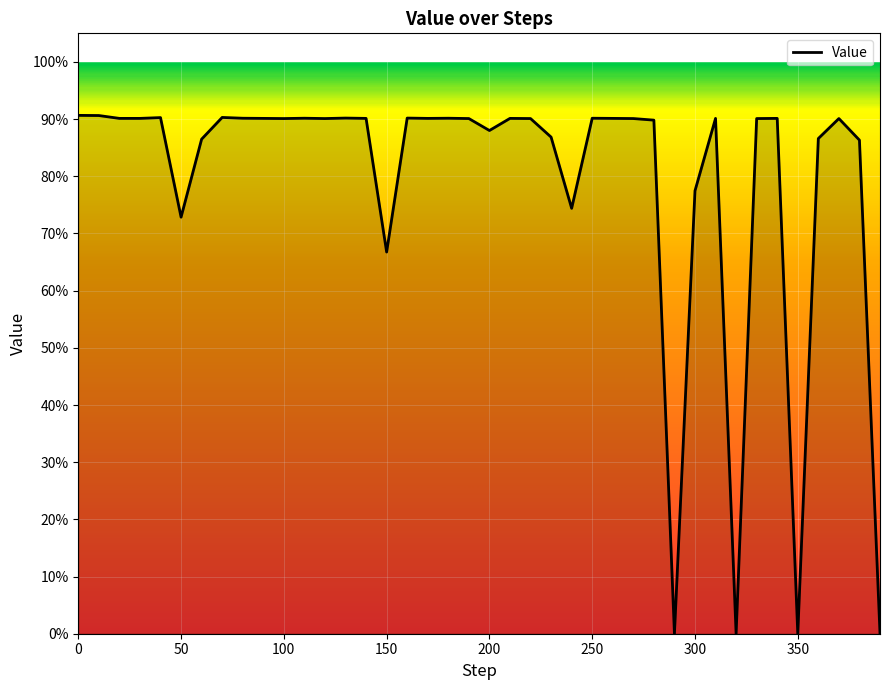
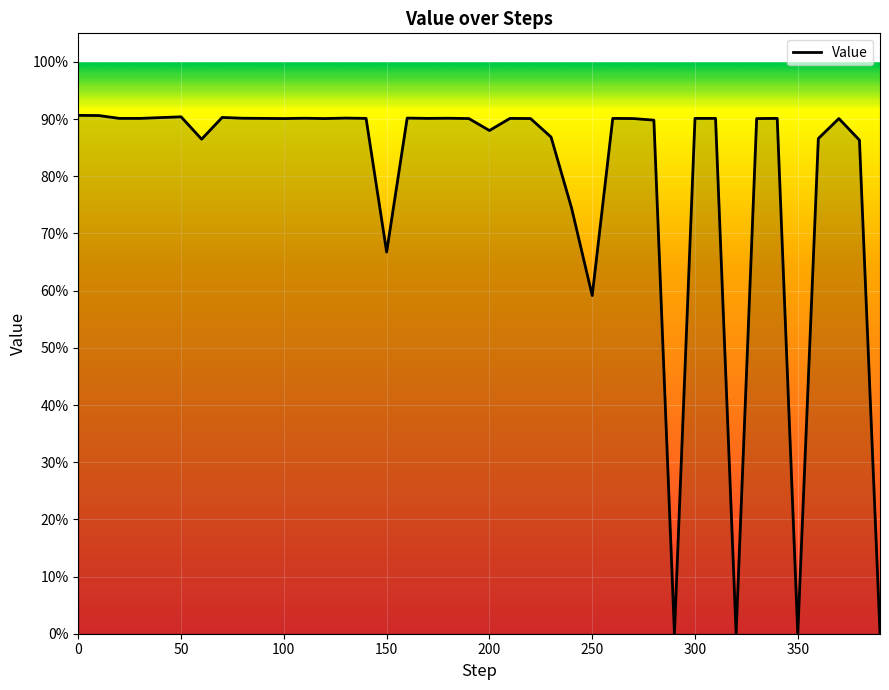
  {
    "0": "91%",
-   "50": "73%",
+   "50": "90%",
    "100": "90%",
    "150": "67%",
    "200": "88%",
-   "250": "90%",
-   "300": "77%",
+   "250": "59%",
+   "300": "90%",
    "350": "0%"
  }
